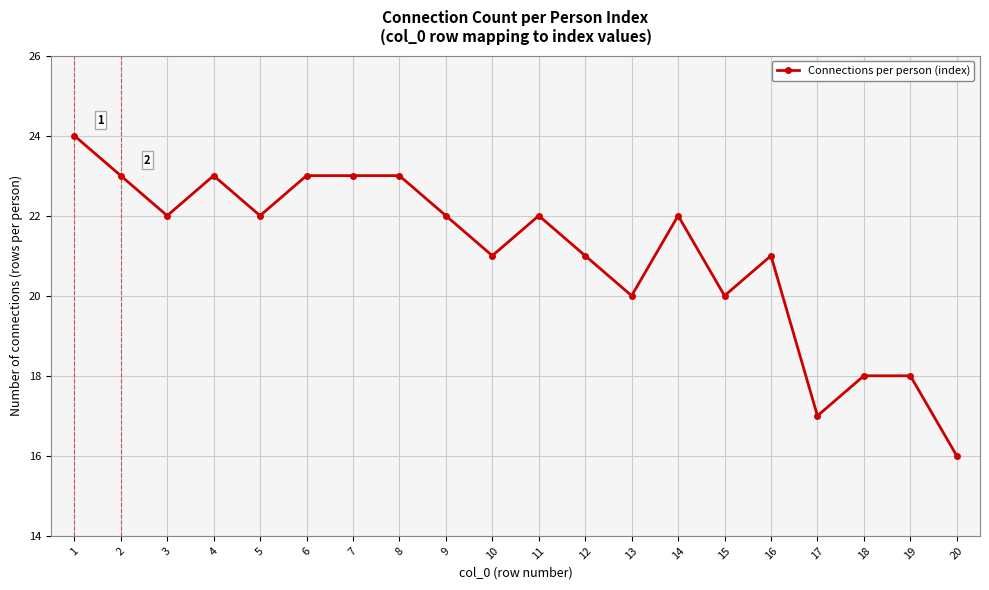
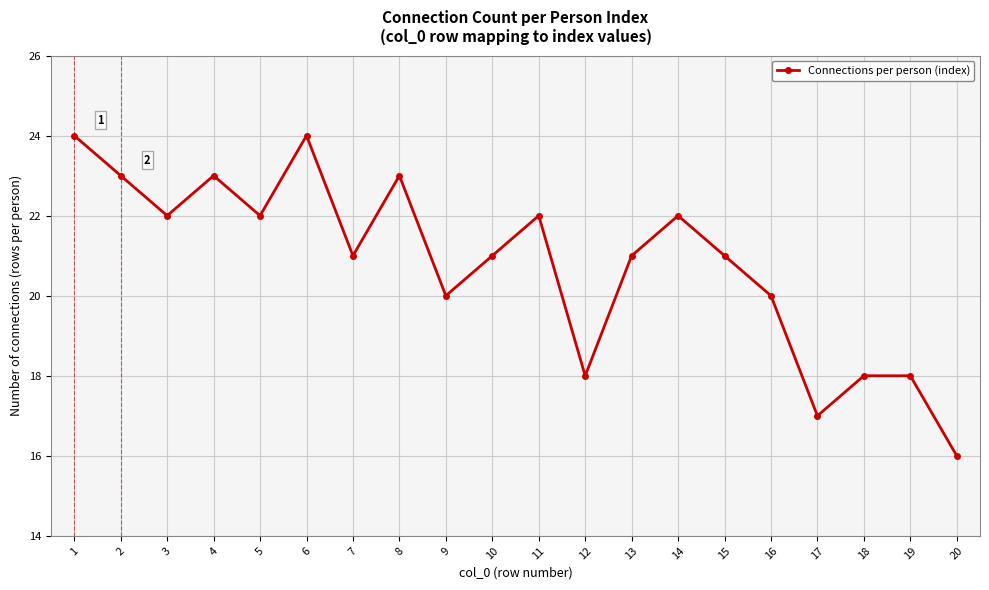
  {
    "3": 22,
    "4": 23,
    "5": 22,
-   "6": 23,
-   "7": 23,
+   "6": 24,
+   "7": 21,
    "8": 23,
-   "9": 22,
+   "9": 20,
    "10": 21,
    "11": 22,
-   "12": 21,
-   "13": 20,
+   "12": 18,
+   "13": 21,
    "14": 22,
-   "15": 20,
-   "16": 21,
+   "15": 21,
+   "16": 20,
    "17": 17,
    "18": 18,
    "19": 18,
    "20": 16
  }
